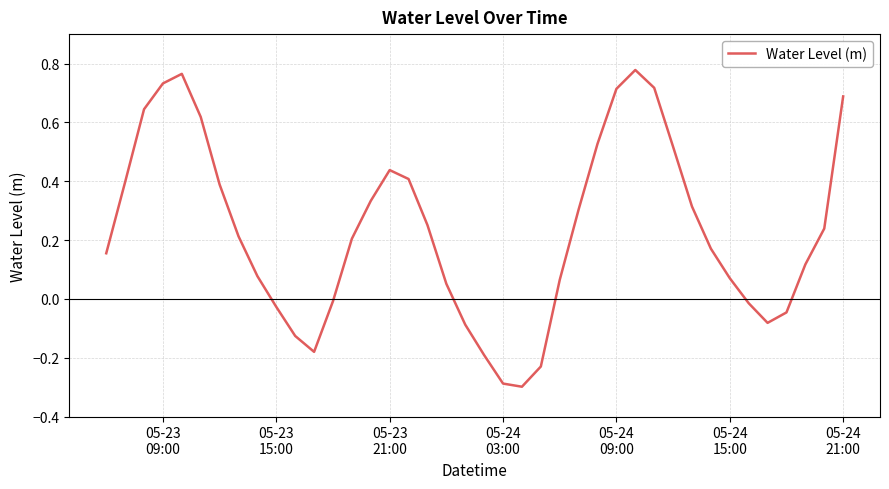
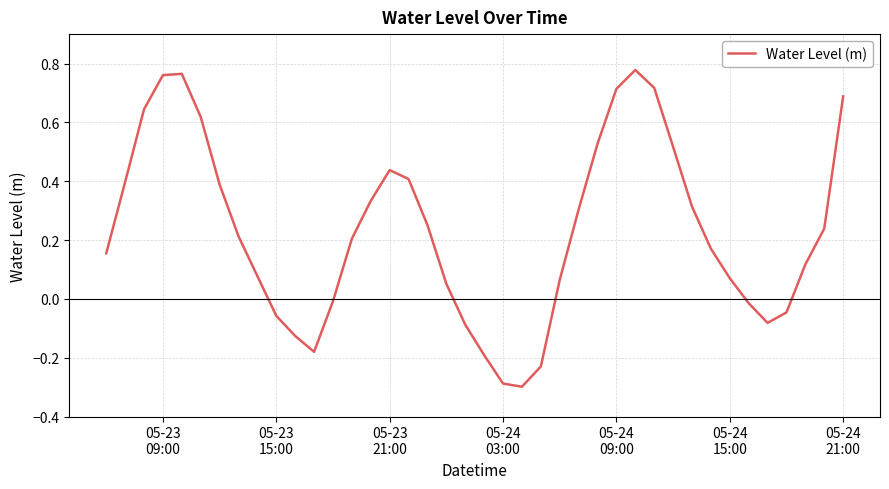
  {
-   "05-23 09:00": 0.73,
-   "05-23 15:00": -0.03,
+   "05-23 09:00": 0.76,
+   "05-23 15:00": -0.06,
    "05-23 21:00": 0.44,
    "05-24 03:00": -0.29,
    "05-24 09:00": 0.71,
    "05-24 15:00": 0.07,
    "05-24 21:00": 0.69
  }
